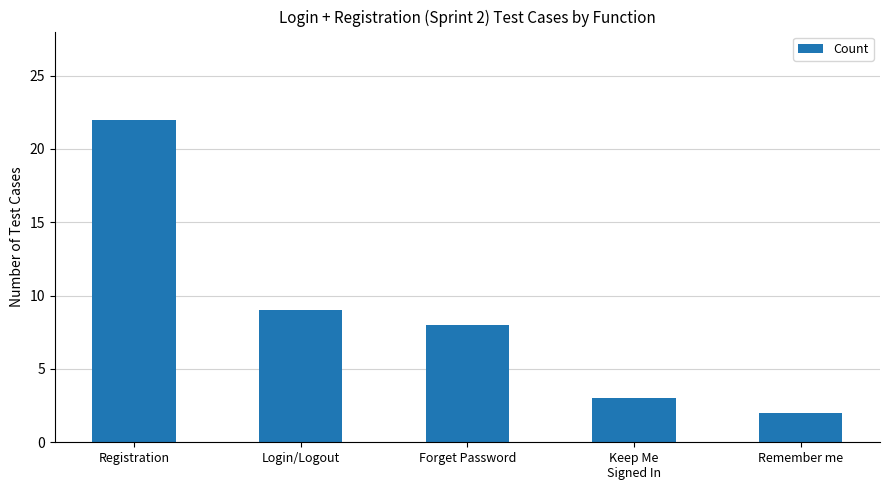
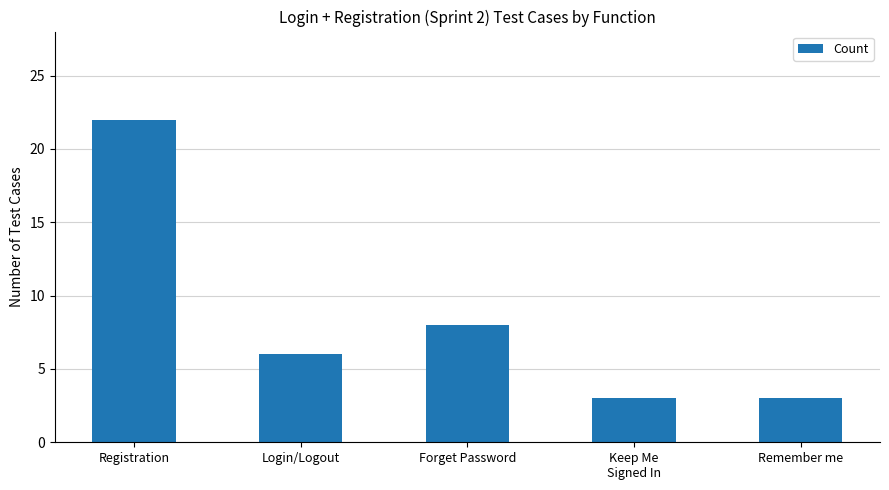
  {
    "Registration": 22,
-   "Login/Logout": 9,
+   "Login/Logout": 6,
    "Forget Password": 8,
    "Keep Me Signed In": 3,
-   "Remember me": 2
+   "Remember me": 3
  }
